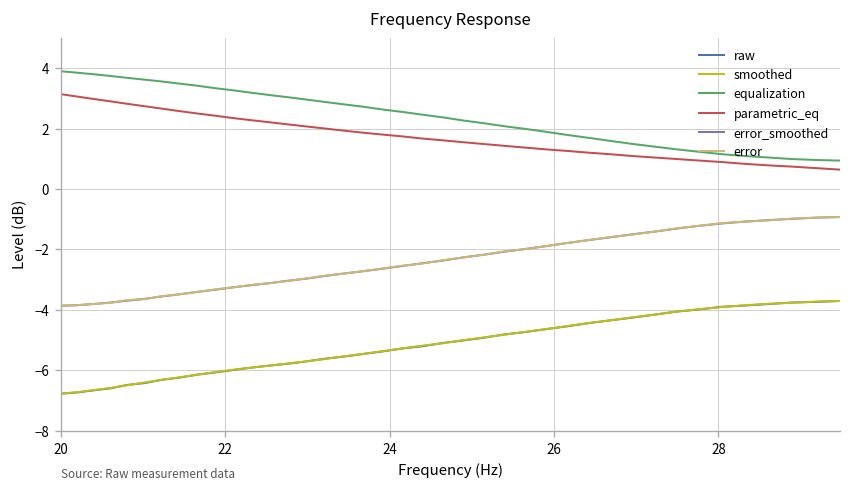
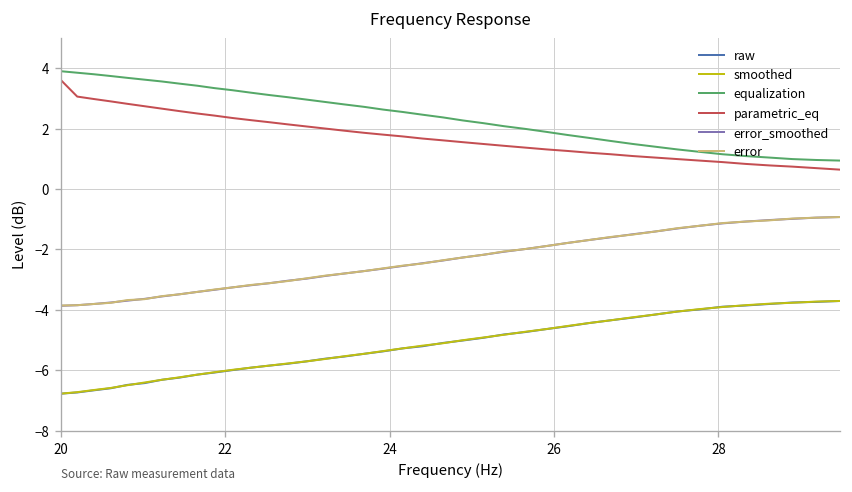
  {
    "equalization": {
      "20": 3.9
    },
    "parametric_eq": {
-     "20": 3.1
+     "20": 3.6
    }
  }
